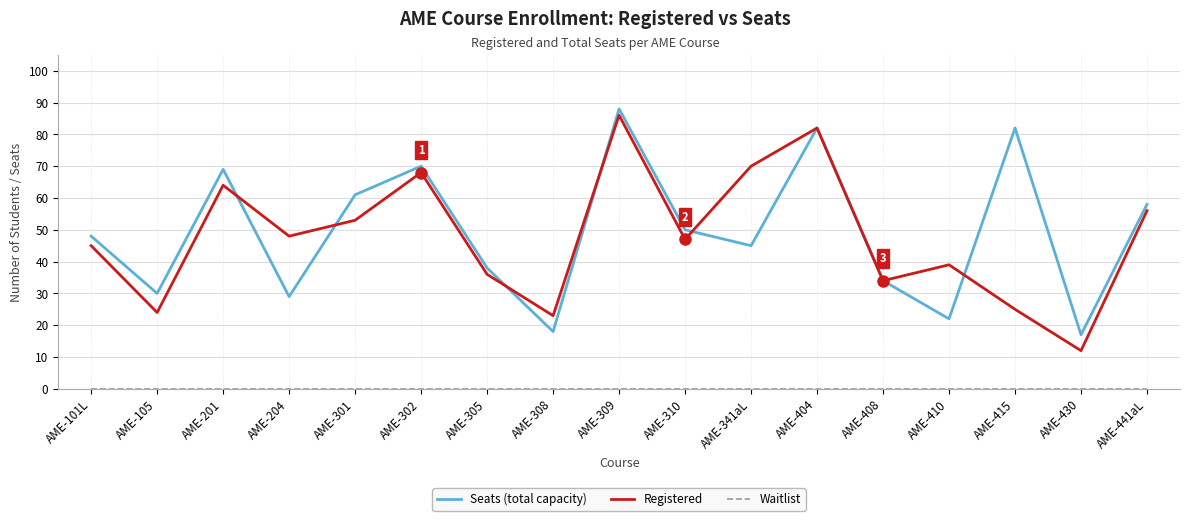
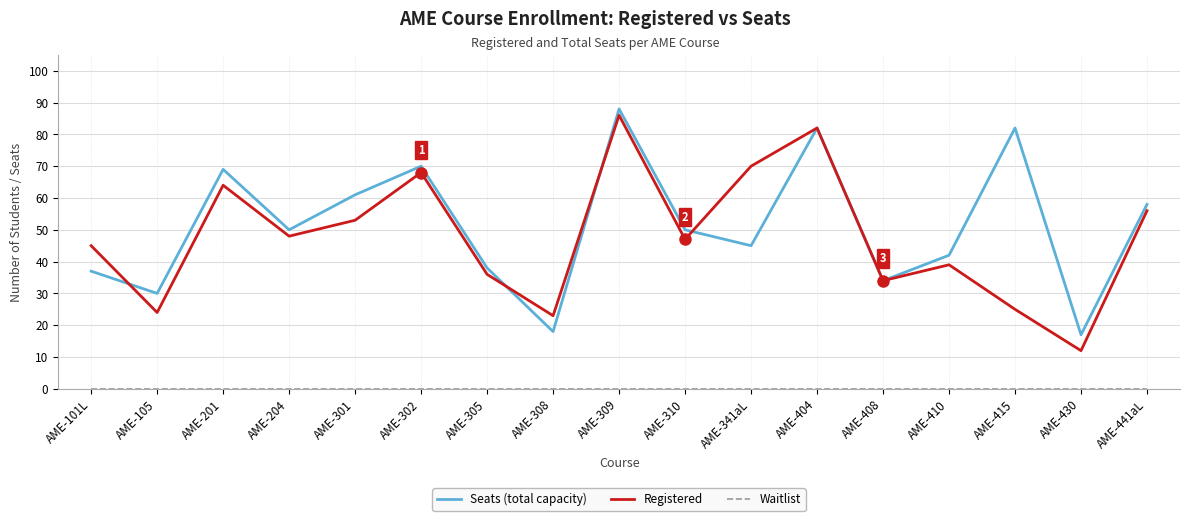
  {
    "Seats (total capacity)": {
-     "AME-101L": 48,
+     "AME-101L": 37,
      "AME-105": 30,
      "AME-201": 69,
-     "AME-204": 29,
+     "AME-204": 50,
      "AME-301": 61,
      "AME-305": 38,
      "AME-308": 18,
      "AME-309": 88,
      "AME-341aL": 45,
-     "AME-410": 22,
+     "AME-410": 42,
      "AME-415": 82,
      "AME-430": 17,
      "AME-441aL": 58
    },
    "Waitlist": {
      "AME-101L": 0,
      "AME-105": 0,
      "AME-201": 0,
      "AME-204": 0,
      "AME-301": 0,
      "AME-302": 0,
      "AME-305": 0,
      "AME-308": 0,
      "AME-309": 0,
      "AME-310": 0,
      "AME-341aL": 0,
      "AME-404": 0,
      "AME-408": 0,
      "AME-410": 0,
      "AME-415": 0,
      "AME-430": 0,
      "AME-441aL": 0
    }
  }
